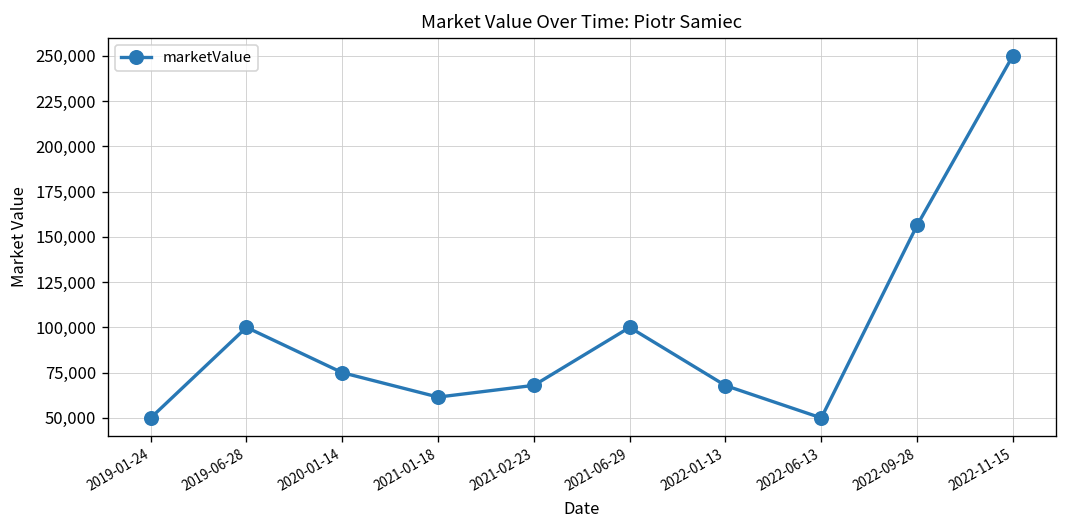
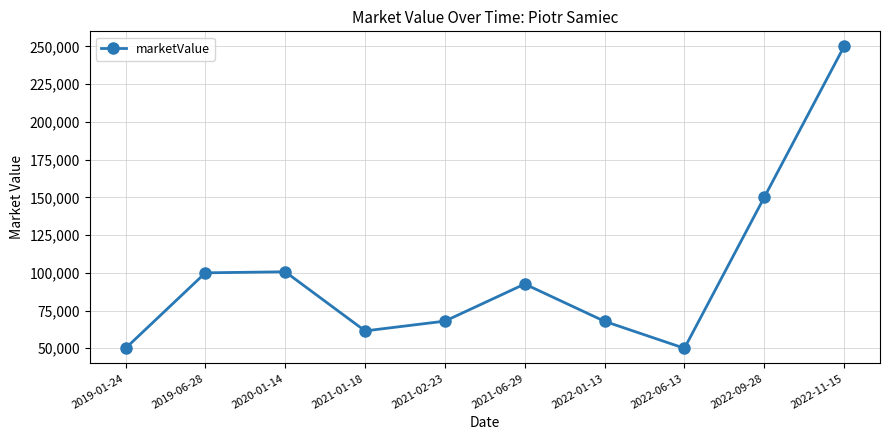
  {
    "2019-01-24": "50,000",
    "2019-06-28": "100,000",
-   "2020-01-14": "75,000",
+   "2020-01-14": "101,000",
    "2021-01-18": "62,000",
    "2021-02-23": "68,000",
-   "2021-06-29": "100,000",
+   "2021-06-29": "93,000",
    "2022-01-13": "68,000",
    "2022-06-13": "50,000",
-   "2022-09-28": "156,000",
+   "2022-09-28": "150,000",
    "2022-11-15": "250,000"
  }
